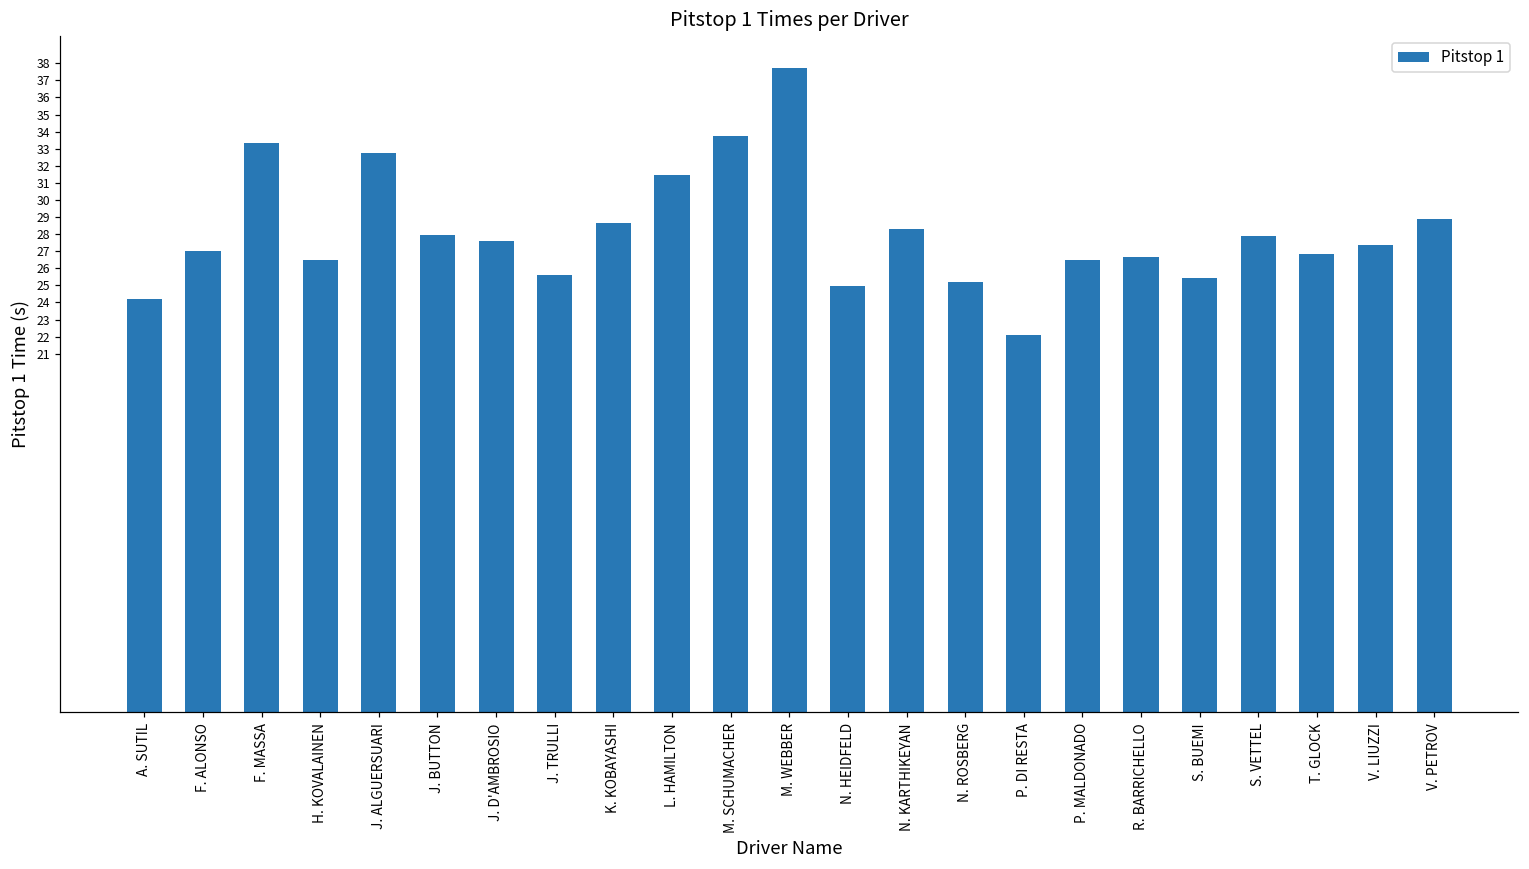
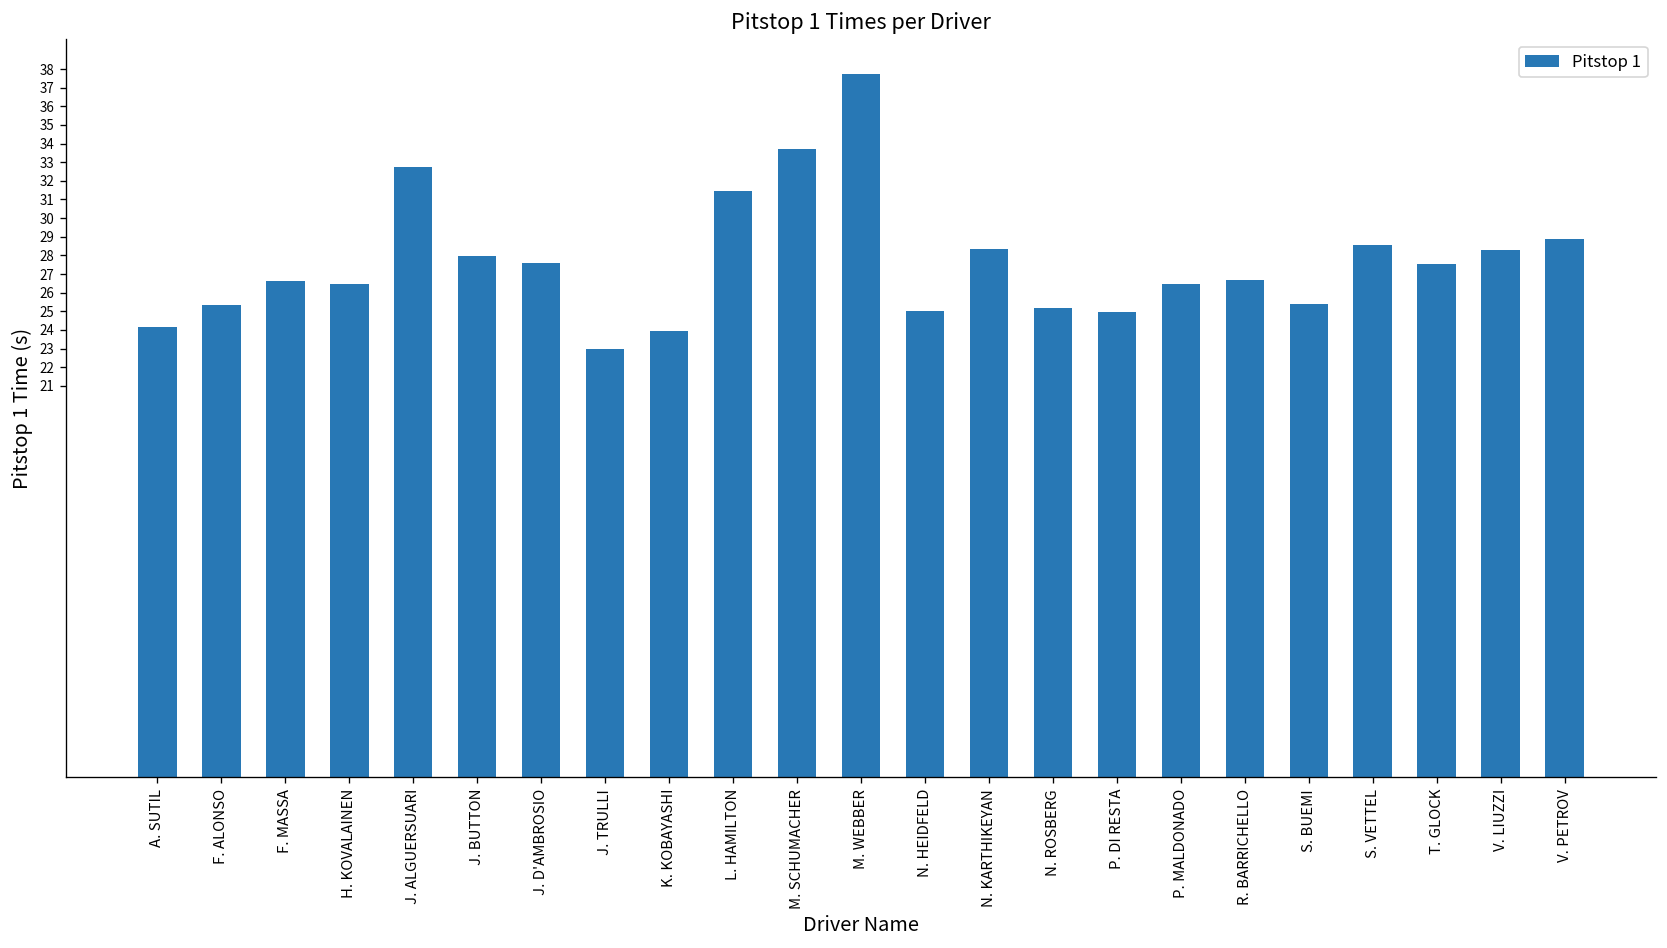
  {
    "A. SUTIL": 24.2,
-   "F. ALONSO": 27.0,
-   "F. MASSA": 33.3,
+   "F. ALONSO": 25.4,
+   "F. MASSA": 26.6,
    "H. KOVALAINEN": 26.5,
    "J. ALGUERSUARI": 32.8,
    "J. BUTTON": 28.0,
    "J. D'AMBROSIO": 27.6,
-   "J. TRULLI": 25.6,
-   "K. KOBAYASHI": 28.6,
+   "J. TRULLI": 23.0,
+   "K. KOBAYASHI": 23.9,
    "L. HAMILTON": 31.4,
    "M. SCHUMACHER": 33.7,
    "M. WEBBER": 37.7,
    "N. HEIDFELD": 25.0,
    "N. KARTHIKEYAN": 28.3,
    "N. ROSBERG": 25.2,
-   "P. DI RESTA": 22.1,
+   "P. DI RESTA": 25.0,
    "P. MALDONADO": 26.5,
    "R. BARRICHELLO": 26.7,
    "S. BUEMI": 25.4,
-   "S. VETTEL": 27.9,
-   "T. GLOCK": 26.8,
-   "V. LIUZZI": 27.4,
+   "S. VETTEL": 28.5,
+   "T. GLOCK": 27.6,
+   "V. LIUZZI": 28.3,
    "V. PETROV": 28.9
  }
